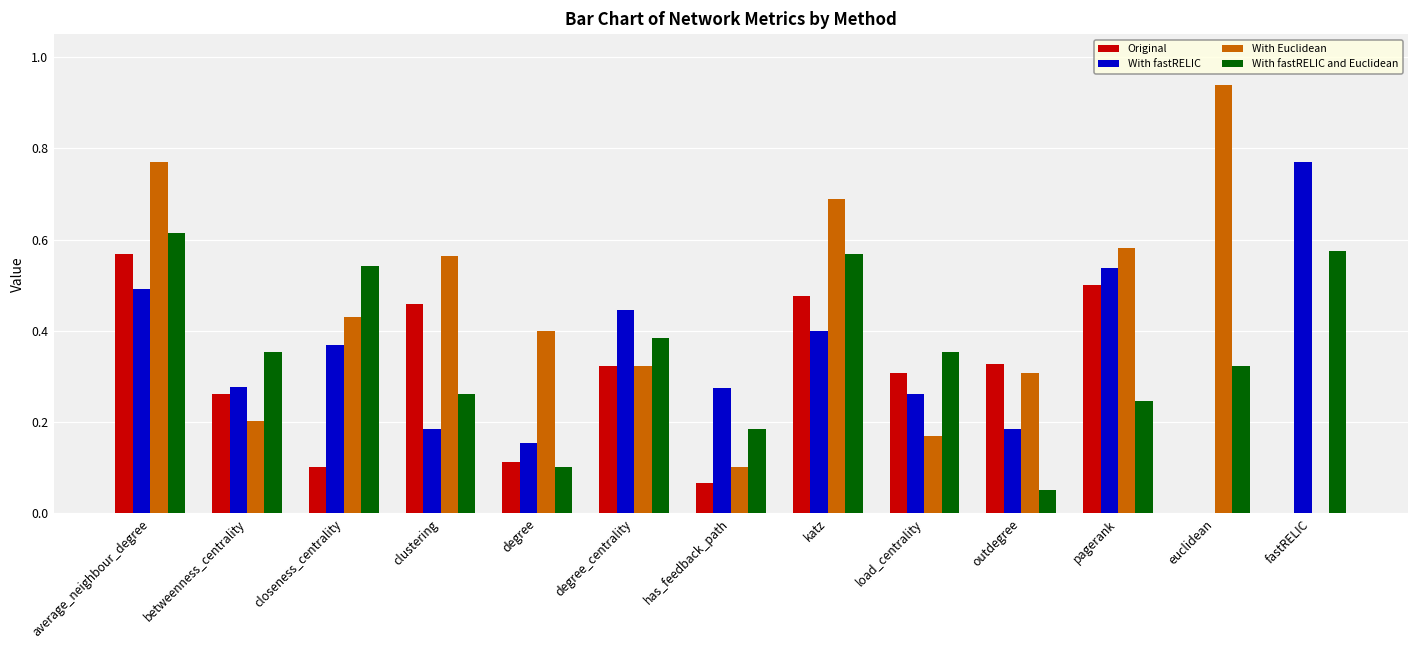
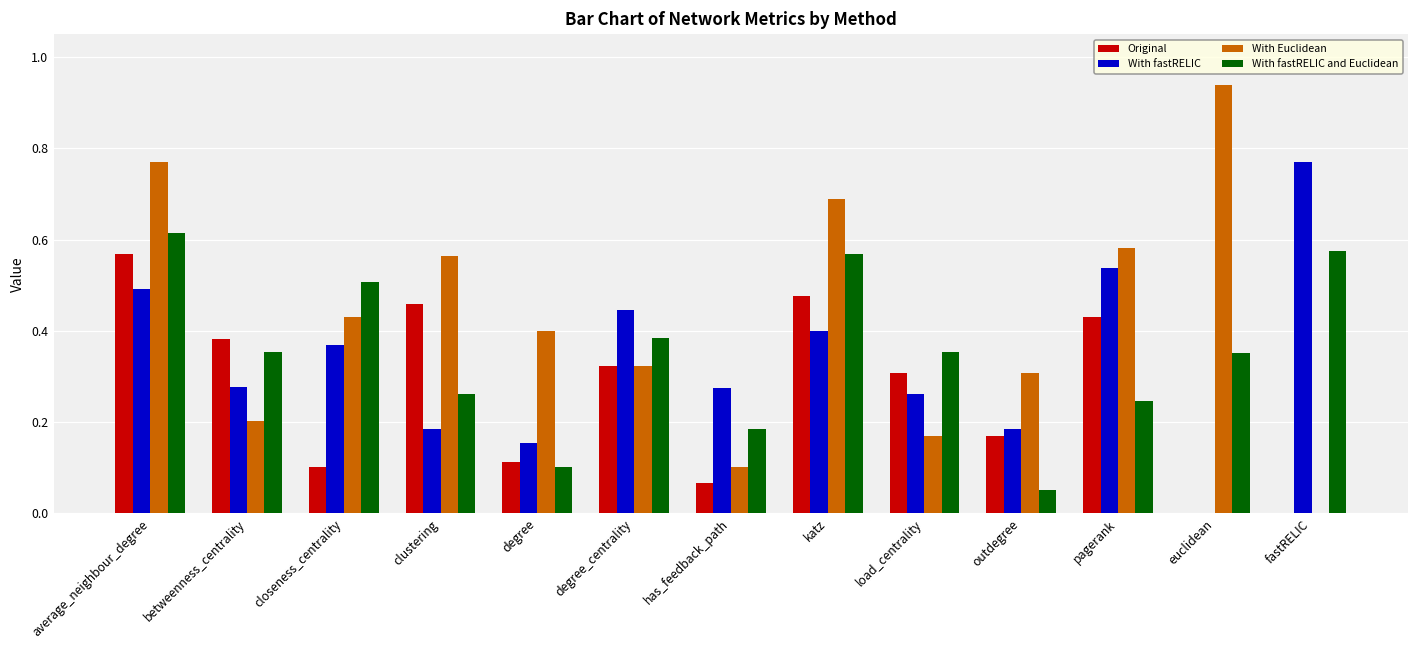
  {
    "Original": {
      "average_neighbour_degree": 0.57,
-     "betweenness_centrality": 0.26,
+     "betweenness_centrality": 0.38,
      "closeness_centrality": 0.10,
      "clustering": 0.46,
      "degree": 0.11,
      "degree_centrality": 0.32,
      "has_feedback_path": 0.07,
      "katz": 0.48,
      "load_centrality": 0.31,
-     "outdegree": 0.33,
-     "pagerank": 0.50,
+     "outdegree": 0.17,
+     "pagerank": 0.43,
      "euclidean": 0.00,
      "fastRELIC": 0.00
    },
    "With fastRELIC": {
      "average_neighbour_degree": 0.49,
      "betweenness_centrality": 0.28,
      "closeness_centrality": 0.37,
      "clustering": 0.18,
      "degree": 0.15,
      "degree_centrality": 0.45,
      "has_feedback_path": 0.27,
      "katz": 0.40,
      "load_centrality": 0.26,
      "outdegree": 0.18,
      "pagerank": 0.54,
      "euclidean": 0.00,
      "fastRELIC": 0.77
    },
    "With Euclidean": {
      "average_neighbour_degree": 0.77,
      "betweenness_centrality": 0.20,
      "closeness_centrality": 0.43,
      "clustering": 0.56,
      "degree": 0.40,
      "degree_centrality": 0.32,
      "has_feedback_path": 0.10,
      "katz": 0.69,
      "load_centrality": 0.17,
      "outdegree": 0.31,
      "pagerank": 0.58,
      "euclidean": 0.94,
      "fastRELIC": 0.00
    },
    "With fastRELIC and Euclidean": {
      "average_neighbour_degree": 0.62,
      "betweenness_centrality": 0.35,
-     "closeness_centrality": 0.54,
+     "closeness_centrality": 0.51,
      "clustering": 0.26,
      "degree": 0.10,
      "degree_centrality": 0.38,
      "has_feedback_path": 0.18,
      "katz": 0.57,
      "load_centrality": 0.35,
      "outdegree": 0.05,
      "pagerank": 0.24,
-     "euclidean": 0.32,
+     "euclidean": 0.35,
      "fastRELIC": 0.58
    }
  }
